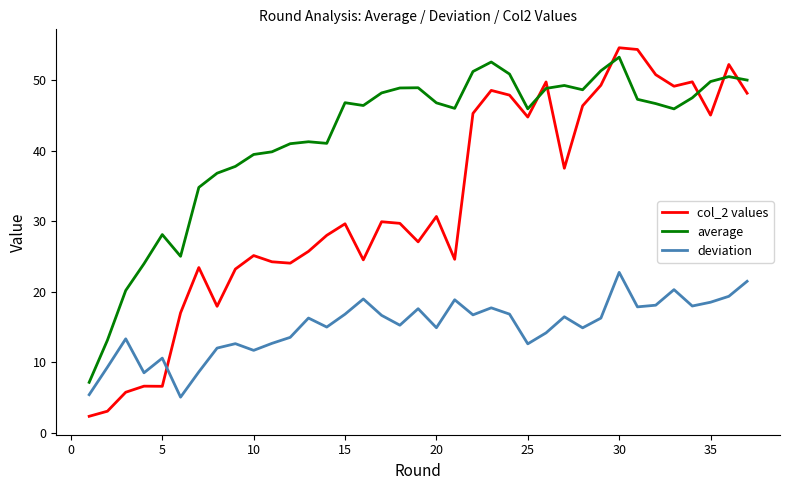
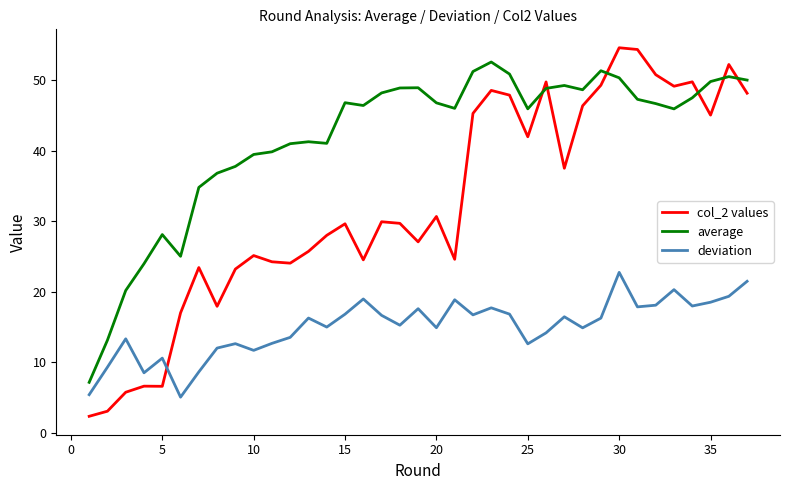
  {
    "col_2 values": {
      "5": 7,
      "10": 25,
      "15": 30,
      "20": 31,
-     "25": 45,
+     "25": 42,
      "30": 55,
      "35": 45
    },
    "average": {
      "5": 28,
      "10": 39,
      "15": 47,
      "20": 47,
      "25": 46,
-     "30": 53,
+     "30": 50,
      "35": 50
    },
    "deviation": {
      "5": 11,
      "10": 12,
      "15": 17,
      "20": 15,
      "25": 13,
      "30": 23,
      "35": 19
    }
  }
